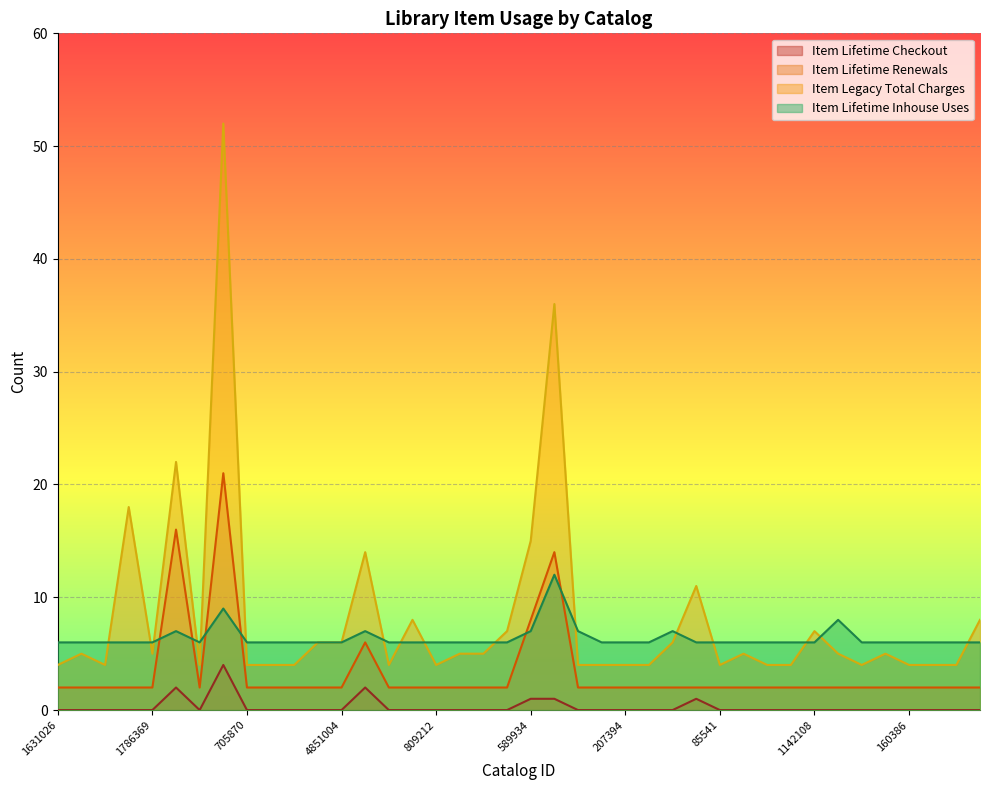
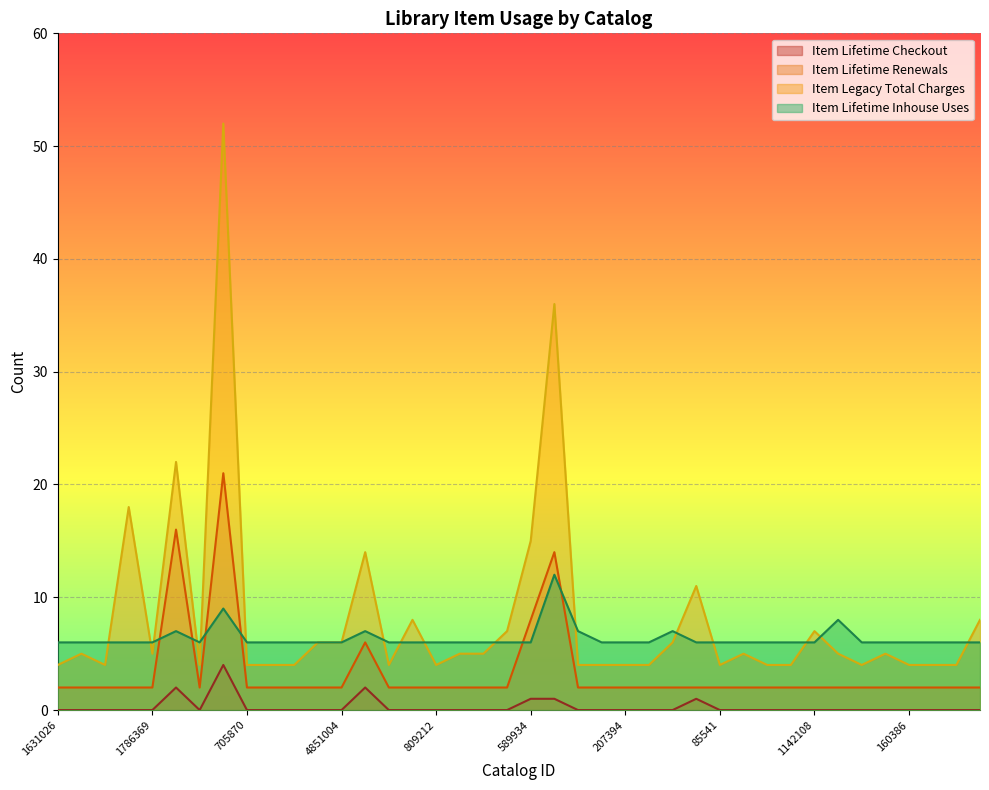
  {
    "Item Lifetime Inhouse Uses": {
      "1631026": 6.0,
      "1786369": 6.0,
      "705870": 6.0,
      "809212": 6.0,
-     "589934": 7.0,
+     "589934": 6.0,
      "207394": 6.0,
      "85541": 6.0,
      "1142108": 6.0,
      "160386": 6.0
    }
  }
